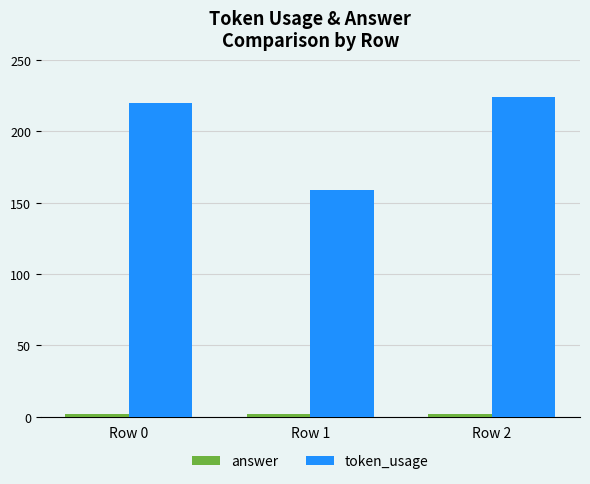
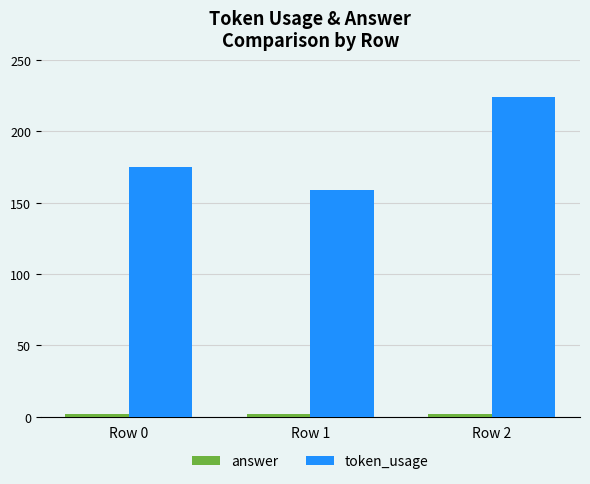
  {
    "answer": {
      "Row 0": 2,
      "Row 1": 2,
      "Row 2": 2
    },
    "token_usage": {
-     "Row 0": 220,
+     "Row 0": 175,
      "Row 1": 159,
      "Row 2": 224
    }
  }
